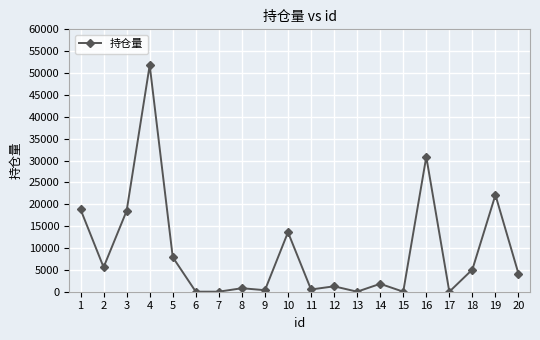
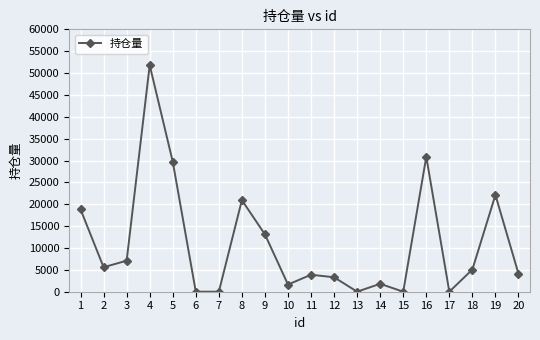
  {
    "1": 19000,
    "2": 6000,
-   "3": 19000,
+   "3": 7000,
    "4": 52000,
-   "5": 8000,
+   "5": 30000,
    "6": 0,
    "7": 0,
-   "8": 1000,
-   "9": 0,
-   "10": 14000,
-   "11": 1000,
-   "12": 1000,
+   "8": 21000,
+   "9": 13000,
+   "10": 2000,
+   "11": 4000,
+   "12": 3000,
    "13": 0,
    "14": 2000,
    "15": 0,
    "16": 31000,
    "17": 0,
    "18": 5000,
    "19": 22000,
    "20": 4000
  }
